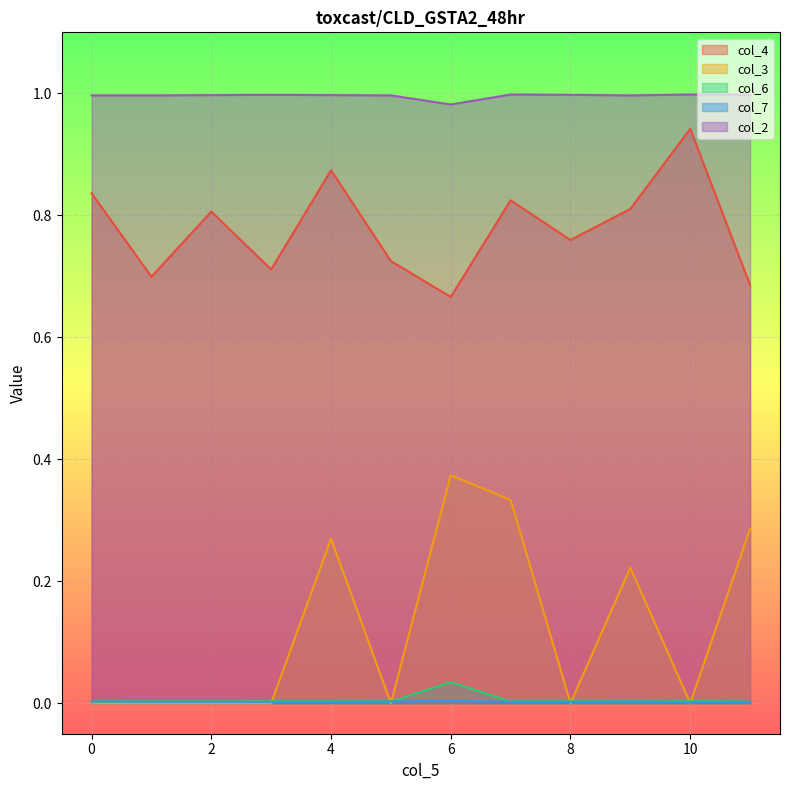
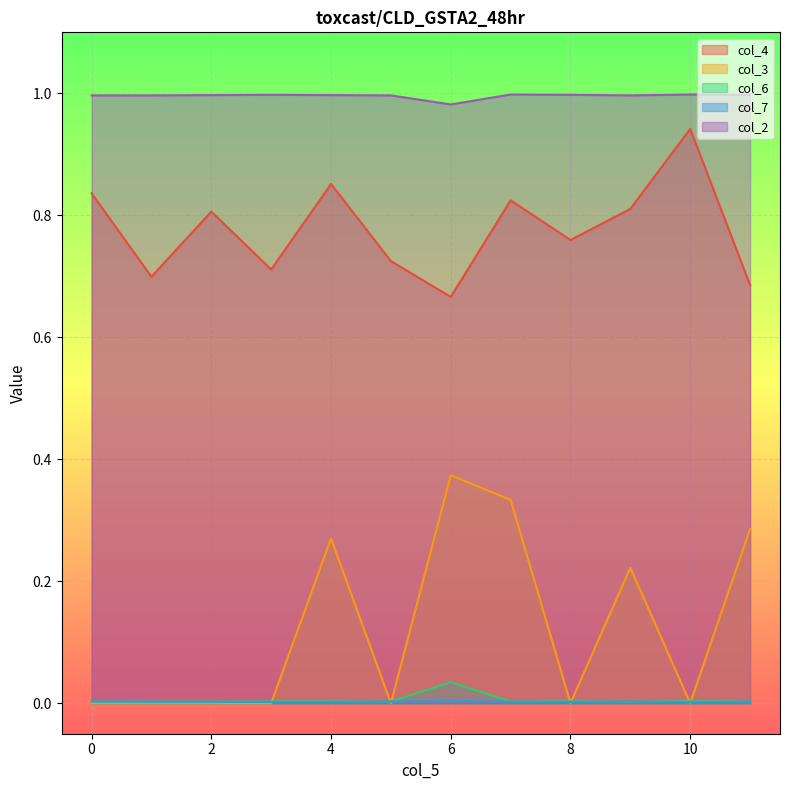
  {
    "col_4": {
      "0": 0.84,
      "2": 0.81,
-     "4": 0.87,
+     "4": 0.85,
      "6": 0.67,
      "8": 0.76,
      "10": 0.94
    },
    "col_3": {
      "4": 0.27,
      "6": 0.37
    },
    "col_6": {
      "6": 0.03
    },
    "col_7": {
      "6": 0.00
    },
    "col_2": {
      "0": 1.00,
      "2": 1.00,
      "4": 1.00,
      "6": 0.98,
      "8": 1.00,
      "10": 1.00
    }
  }
